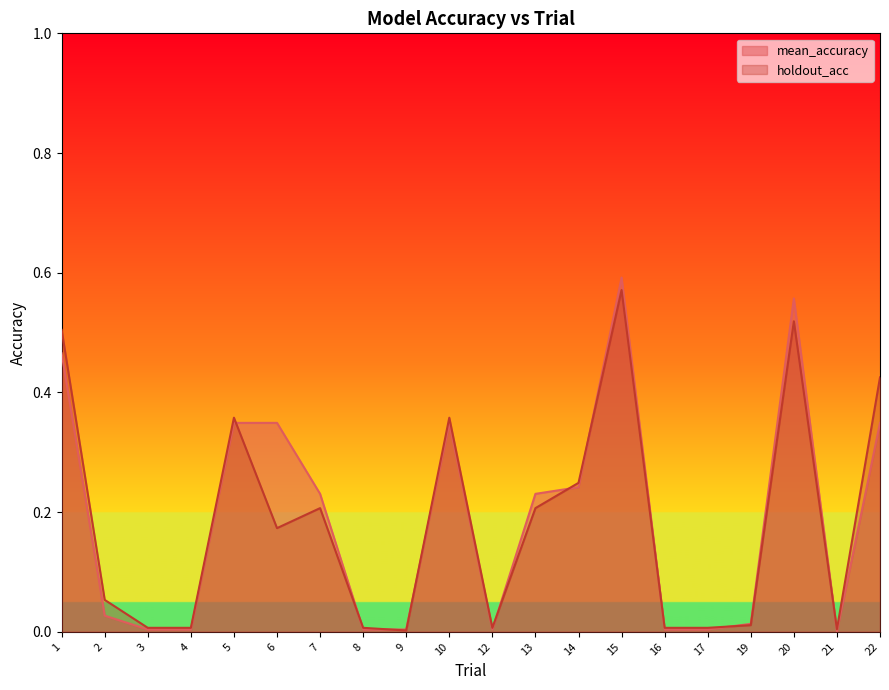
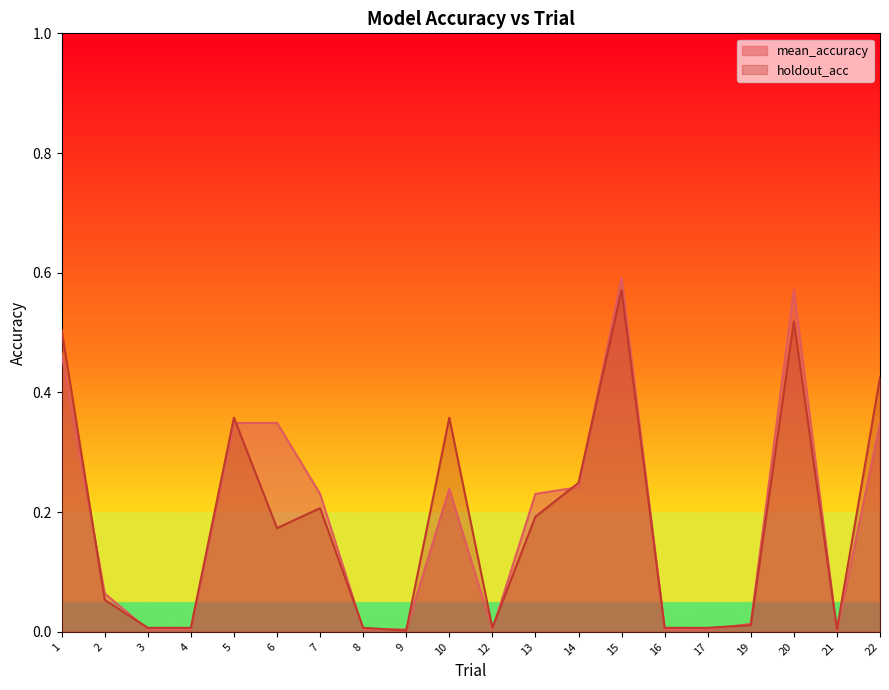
  {
    "mean_accuracy": {
      "1": 0.47,
-     "2": 0.03,
+     "2": 0.06,
      "5": 0.35,
      "6": 0.35,
      "7": 0.23,
-     "10": 0.35,
+     "10": 0.24,
      "13": 0.23,
      "14": 0.24,
      "15": 0.59,
-     "20": 0.56,
+     "20": 0.57,
      "22": 0.35
    },
    "holdout_acc": {
      "1": 0.50,
      "2": 0.05,
      "5": 0.36,
      "6": 0.17,
      "7": 0.21,
      "10": 0.36,
-     "13": 0.21,
+     "13": 0.19,
      "14": 0.25,
      "15": 0.57,
      "20": 0.52,
      "22": 0.43
    }
  }
